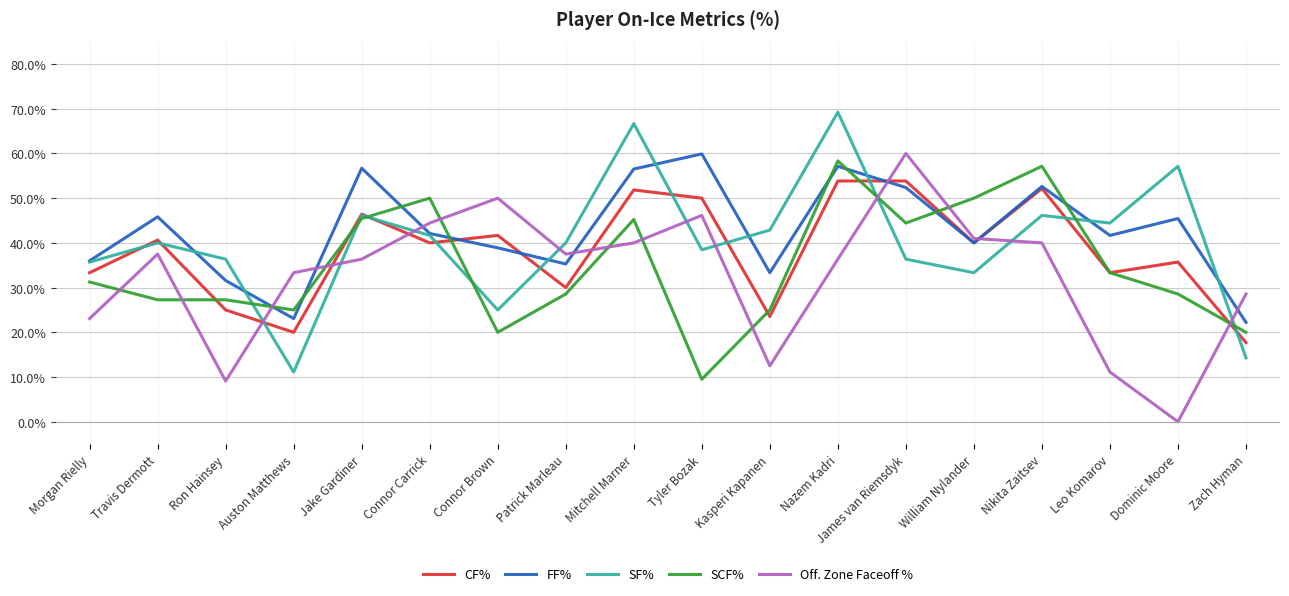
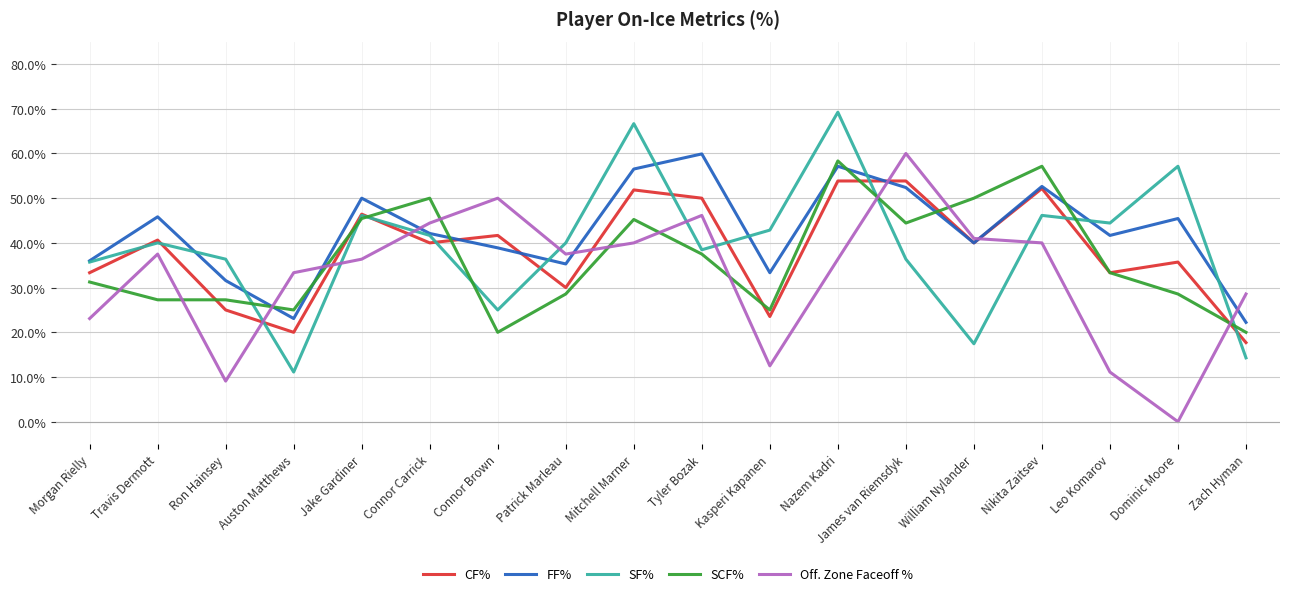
  {
    "CF%": {
      "Morgan Rielly": "33%",
      "Travis Dermott": "41%",
      "Ron Hainsey": "25%",
      "Auston Matthews": "20%",
      "Connor Carrick": "40%",
      "Connor Brown": "42%",
      "Patrick Marleau": "30%",
      "Mitchell Marner": "52%",
      "Tyler Bozak": "50%",
      "Kasperi Kapanen": "24%",
      "Nazem Kadri": "54%",
      "James van Riemsdyk": "54%",
      "Dominic Moore": "36%",
      "Zach Hyman": "18%"
    },
    "FF%": {
      "Travis Dermott": "46%",
      "Ron Hainsey": "32%",
      "Auston Matthews": "23%",
-     "Jake Gardiner": "57%",
+     "Jake Gardiner": "50%",
      "Connor Brown": "39%",
      "Patrick Marleau": "35%",
      "Mitchell Marner": "57%",
      "Tyler Bozak": "60%",
      "Kasperi Kapanen": "33%",
      "Nazem Kadri": "57%",
      "James van Riemsdyk": "52%",
      "Leo Komarov": "42%",
      "Dominic Moore": "45%",
      "Zach Hyman": "22%"
    },
    "SF%": {
      "Travis Dermott": "40%",
      "Ron Hainsey": "36%",
      "Auston Matthews": "11%",
      "Connor Brown": "25%",
      "Patrick Marleau": "40%",
      "Mitchell Marner": "67%",
      "Tyler Bozak": "38%",
      "Kasperi Kapanen": "43%",
      "Nazem Kadri": "69%",
      "James van Riemsdyk": "36%",
-     "William Nylander": "33%",
+     "William Nylander": "17%",
      "Nikita Zaitsev": "46%",
      "Leo Komarov": "44%",
      "Dominic Moore": "57%",
      "Zach Hyman": "14%"
    },
    "SCF%": {
      "Morgan Rielly": "31%",
      "Travis Dermott": "27%",
      "Ron Hainsey": "27%",
      "Auston Matthews": "25%",
      "Jake Gardiner": "45%",
      "Connor Carrick": "50%",
      "Connor Brown": "20%",
      "Patrick Marleau": "29%",
      "Mitchell Marner": "45%",
-     "Tyler Bozak": "10%",
+     "Tyler Bozak": "38%",
      "Kasperi Kapanen": "25%",
      "Nazem Kadri": "58%",
      "James van Riemsdyk": "44%",
      "William Nylander": "50%",
      "Nikita Zaitsev": "57%",
      "Dominic Moore": "29%",
      "Zach Hyman": "20%"
    },
    "Off. Zone Faceoff %": {
      "Morgan Rielly": "23%",
      "Travis Dermott": "38%",
      "Ron Hainsey": "9%",
      "Auston Matthews": "33%",
      "Jake Gardiner": "36%",
      "Connor Carrick": "44%",
      "Connor Brown": "50%",
      "Patrick Marleau": "38%",
      "Mitchell Marner": "40%",
      "Tyler Bozak": "46%",
      "Kasperi Kapanen": "13%",
      "Nazem Kadri": "36%",
      "James van Riemsdyk": "60%",
      "William Nylander": "41%",
      "Nikita Zaitsev": "40%",
      "Leo Komarov": "11%",
      "Dominic Moore": "0%",
      "Zach Hyman": "29%"
    }
  }
